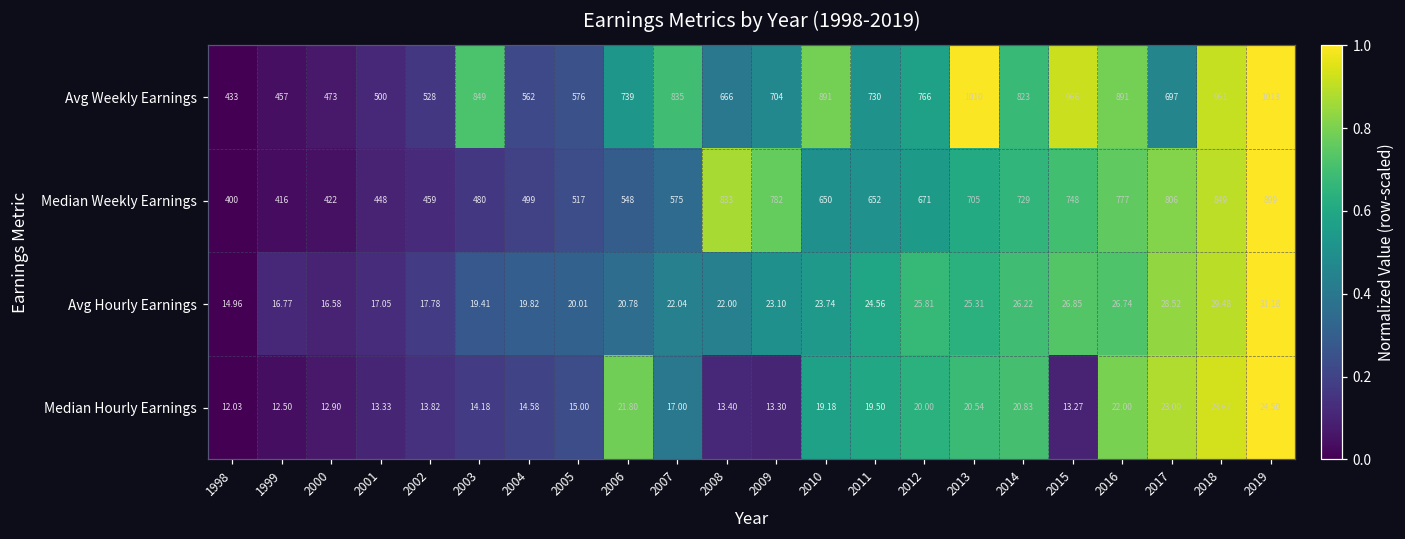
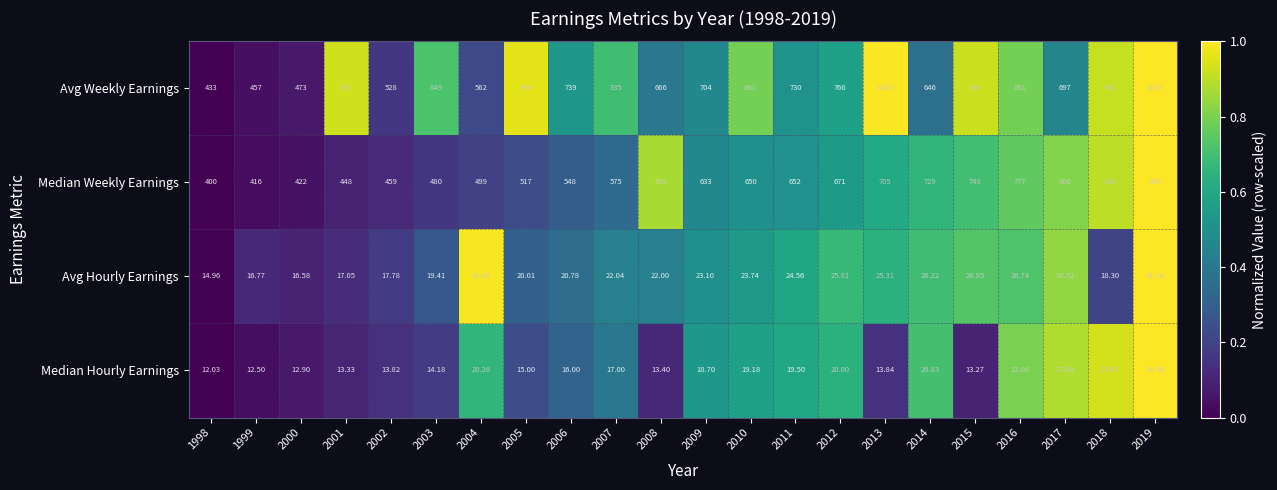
  {
    "Avg Weekly Earnings": {
      "1998": 433,
      "1999": 457,
      "2000": 473,
-     "2001": 500,
+     "2001": 971,
      "2002": 528,
      "2003": 849,
      "2004": 562,
-     "2005": 576,
+     "2005": 989,
      "2006": 739,
      "2007": 835,
      "2008": 666,
      "2009": 704,
      "2010": 891,
      "2011": 730,
      "2012": 766,
      "2013": 1010,
-     "2014": 823,
+     "2014": 646,
      "2015": 966,
      "2016": 891,
      "2017": 697,
      "2018": 961,
      "2019": 1013
    },
    "Median Weekly Earnings": {
      "1998": 400,
      "1999": 416,
      "2000": 422,
      "2001": 448,
      "2002": 459,
      "2003": 480,
      "2004": 499,
      "2005": 517,
      "2006": 548,
      "2007": 575,
      "2008": 833,
-     "2009": 782,
+     "2009": 633,
      "2010": 650,
      "2011": 652,
      "2012": 671,
      "2013": 705,
      "2014": 729,
      "2015": 748,
      "2016": 777,
      "2017": 806,
      "2018": 849,
      "2019": 899
    },
    "Avg Hourly Earnings": {
      "1998": 14.96,
      "1999": 16.77,
      "2000": 16.58,
      "2001": 17.05,
      "2002": 17.78,
      "2003": 19.41,
-     "2004": 19.82,
+     "2004": 31.05,
      "2005": 20.01,
      "2006": 20.78,
      "2007": 22.04,
      "2008": 22.00,
      "2009": 23.10,
      "2010": 23.74,
      "2011": 24.56,
      "2012": 25.81,
      "2013": 25.31,
      "2014": 26.22,
      "2015": 26.85,
      "2016": 26.74,
      "2017": 28.52,
-     "2018": 29.48,
+     "2018": 18.30,
      "2019": 31.18
    },
    "Median Hourly Earnings": {
      "1998": 12.03,
      "1999": 12.50,
      "2000": 12.90,
      "2001": 13.33,
      "2002": 13.82,
      "2003": 14.18,
-     "2004": 14.58,
+     "2004": 20.26,
      "2005": 15.00,
-     "2006": 21.80,
+     "2006": 16.00,
      "2007": 17.00,
      "2008": 13.40,
-     "2009": 13.30,
+     "2009": 18.70,
      "2010": 19.18,
      "2011": 19.50,
      "2012": 20.00,
-     "2013": 20.54,
+     "2013": 13.84,
      "2014": 20.83,
      "2015": 13.27,
      "2016": 22.00,
      "2017": 23.00,
      "2018": 23.67,
      "2019": 24.50
    }
  }
